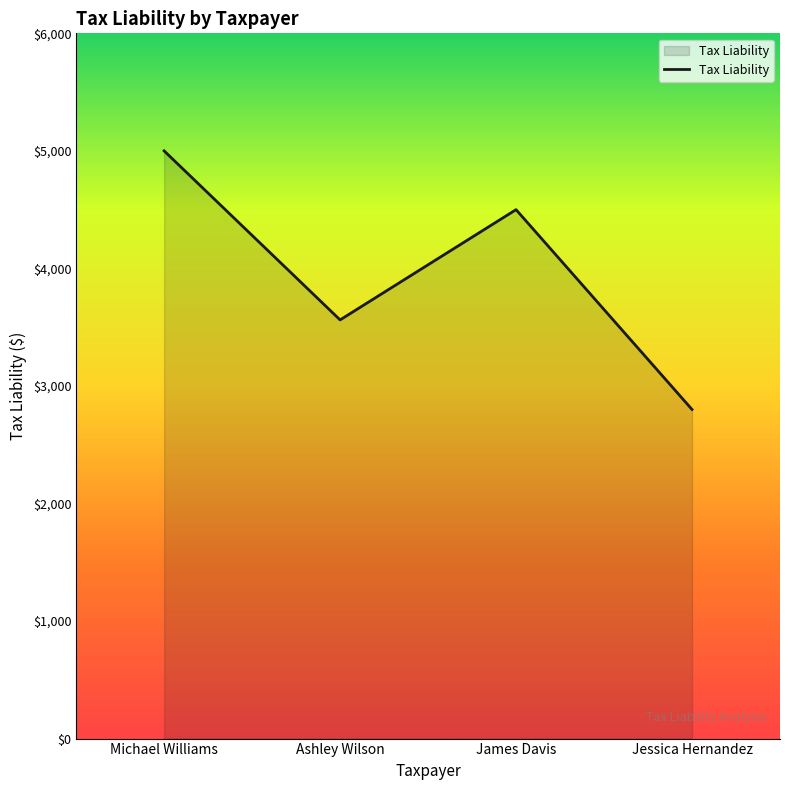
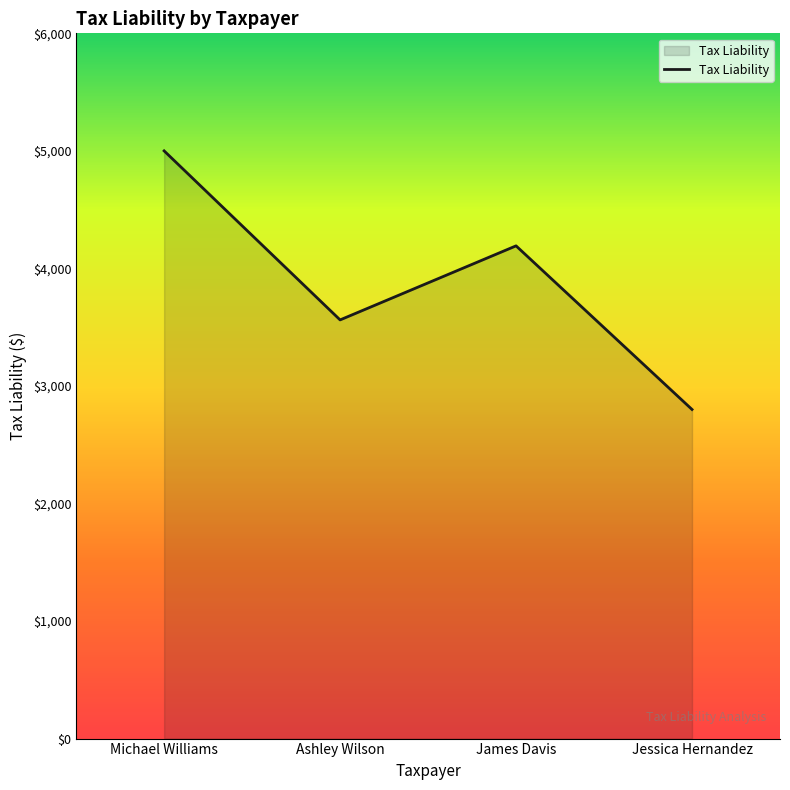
  {
    "Michael Williams": "$5,000",
    "Ashley Wilson": "$3,560",
-   "James Davis": "$4,500",
+   "James Davis": "$4,190",
    "Jessica Hernandez": "$2,800"
  }
